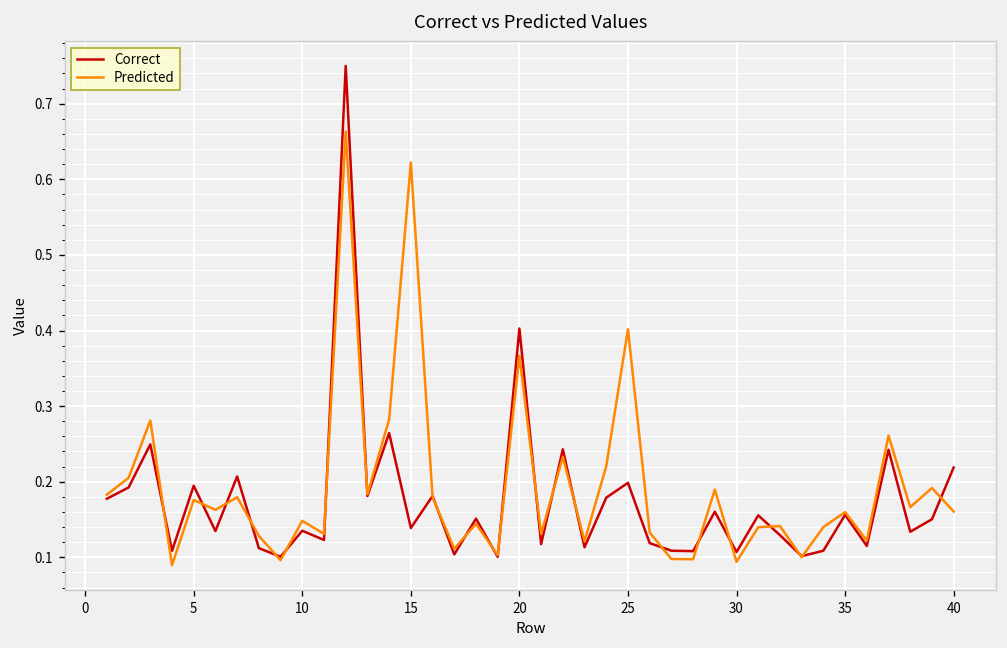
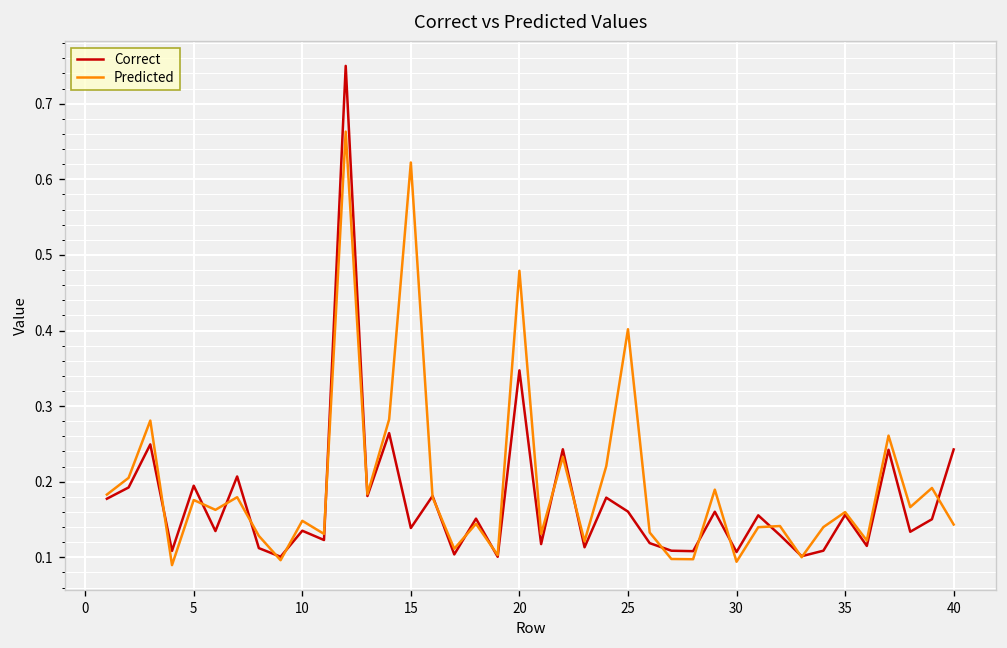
  {
    "Correct": {
      "5": 0.19,
      "10": 0.14,
      "15": 0.14,
-     "20": 0.40,
-     "25": 0.20,
+     "20": 0.35,
+     "25": 0.16,
      "30": 0.11,
-     "40": 0.22
+     "40": 0.24
    },
    "Predicted": {
      "5": 0.18,
      "10": 0.15,
      "15": 0.62,
-     "20": 0.37,
+     "20": 0.48,
      "25": 0.40,
      "30": 0.09,
-     "40": 0.16
+     "40": 0.14
    }
  }
